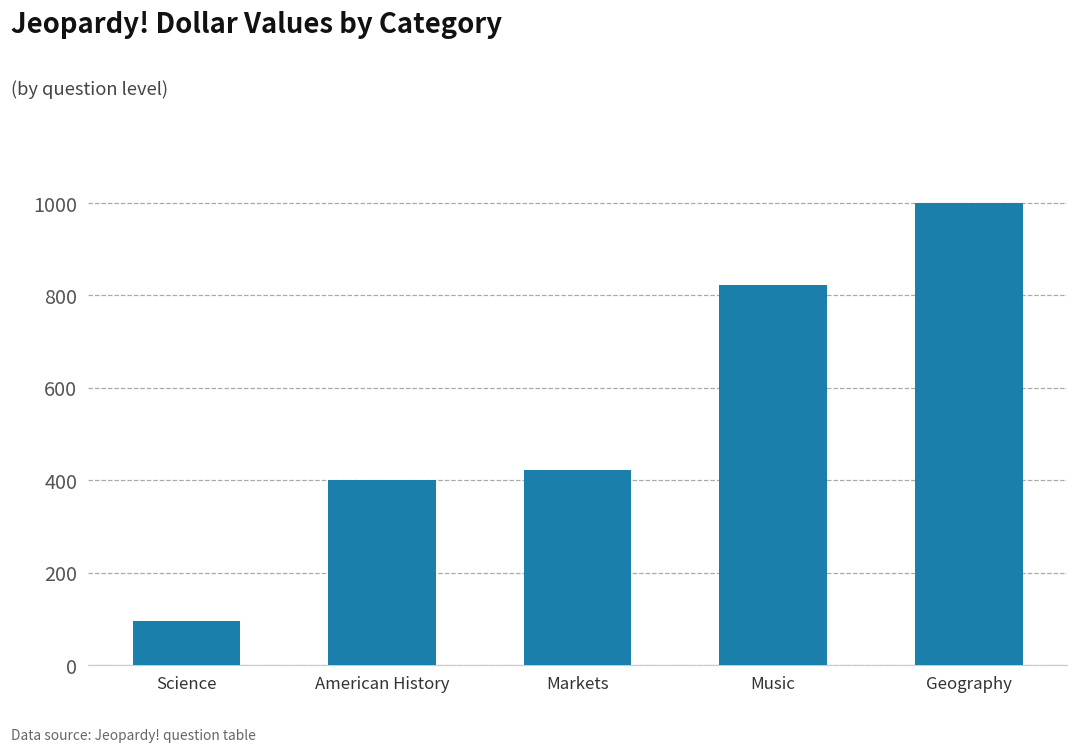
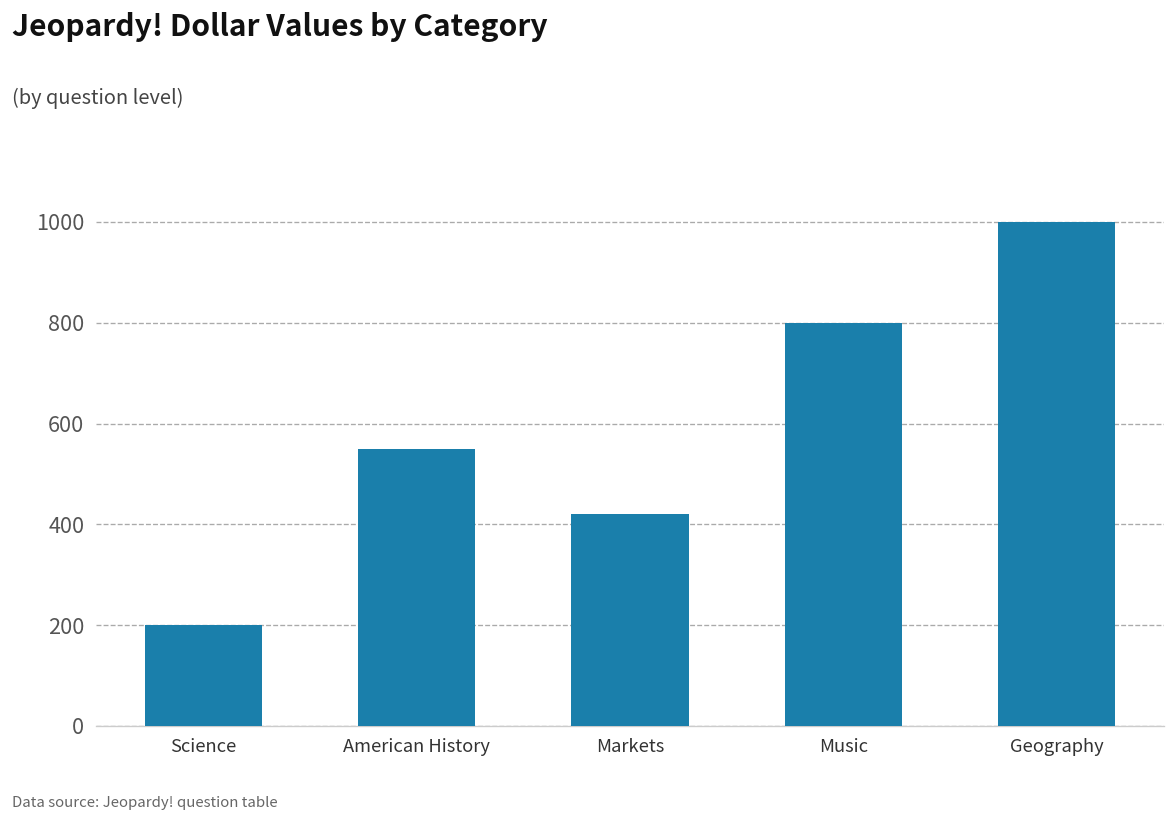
  {
-   "Science": 100,
-   "American History": 400,
+   "Science": 200,
+   "American History": 550,
    "Markets": 420,
-   "Music": 820,
+   "Music": 800,
    "Geography": 1000
  }
